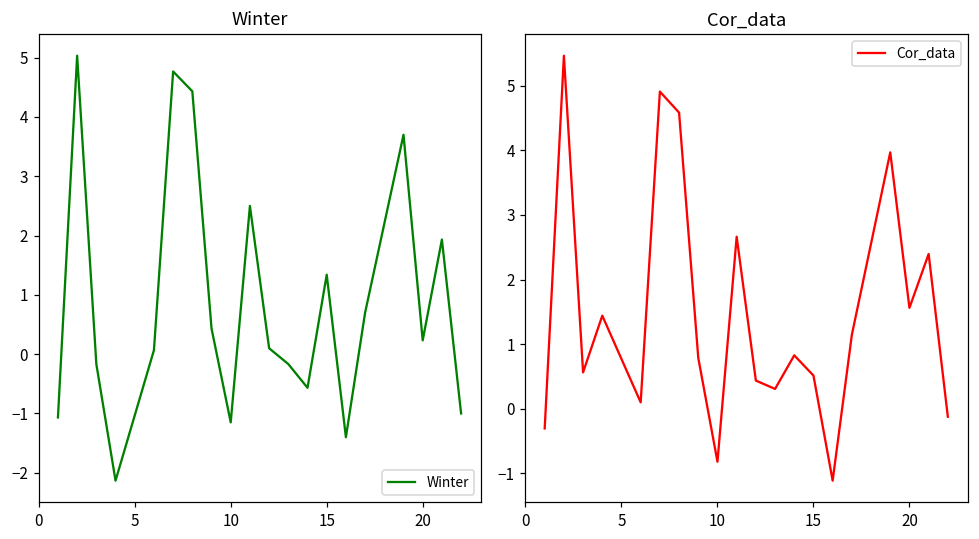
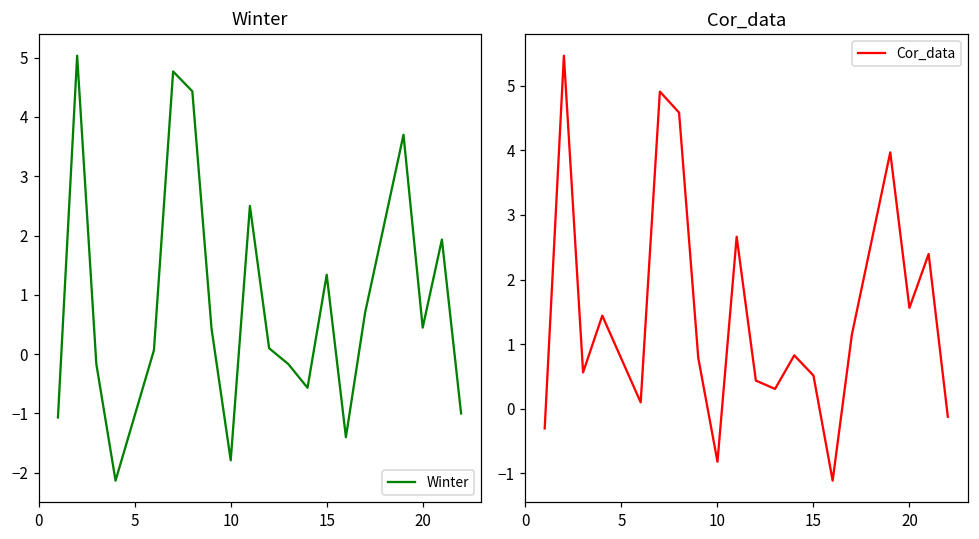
  {
    "Winter": {
-     "10": -1.2,
+     "10": -1.8,
      "15": 1.3,
-     "20": 0.2
+     "20": 0.4
    },
    "Cor_data": {
      "10": -0.8,
      "15": 0.5,
      "20": 1.6
    }
  }
